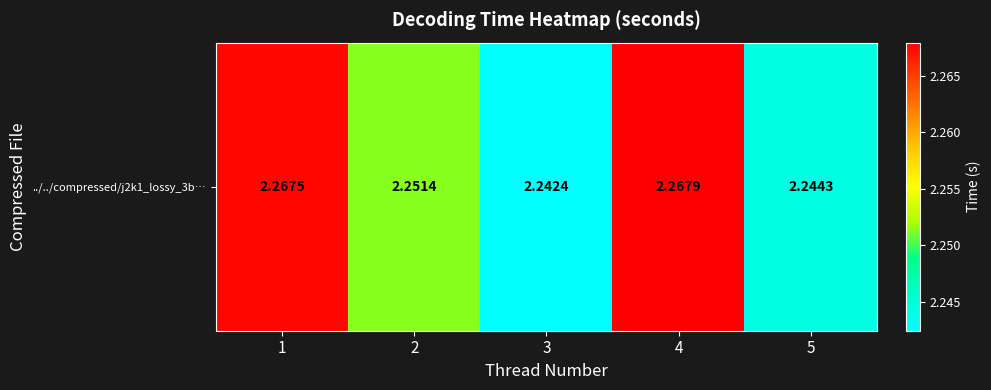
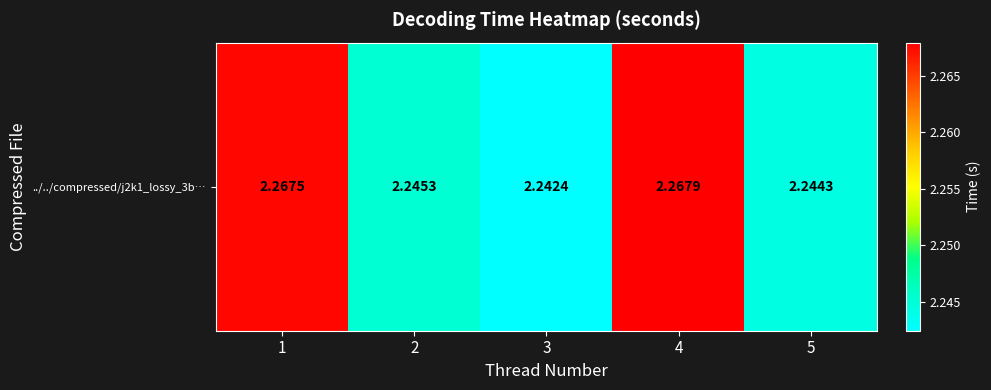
  {
    "../../compressed/j2k1_lossy_3b…": {
      "1": 2.2675,
-     "2": 2.2514,
+     "2": 2.2453,
      "3": 2.2424,
      "4": 2.2679,
      "5": 2.2443
    }
  }
